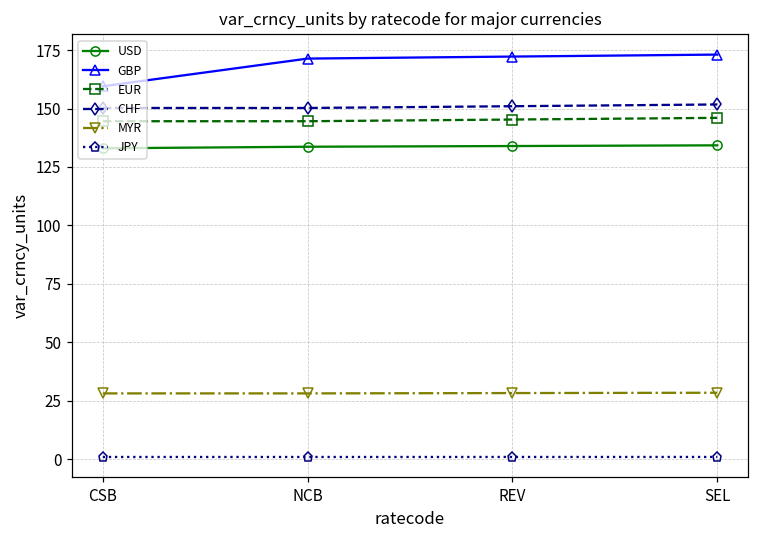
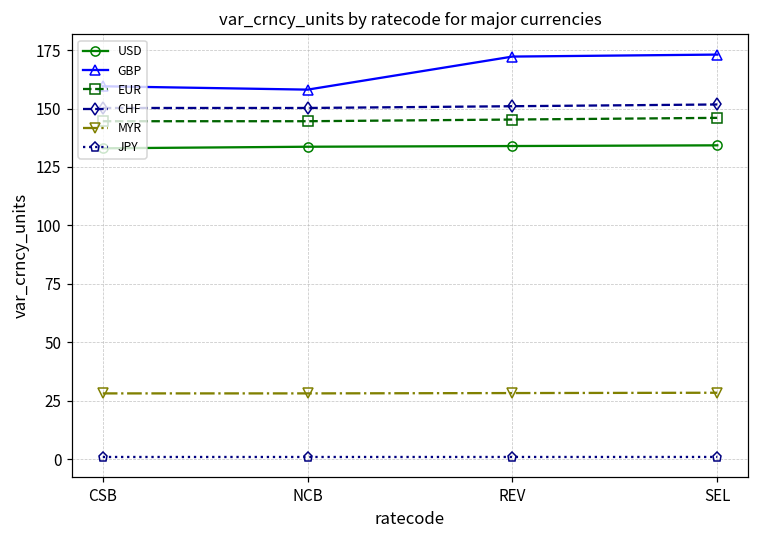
  {
    "GBP": {
-     "NCB": 171,
+     "NCB": 158,
      "REV": 172,
      "SEL": 173
    },
    "MYR": {
      "CSB": 28,
      "NCB": 28,
      "REV": 28,
      "SEL": 28
    }
  }
